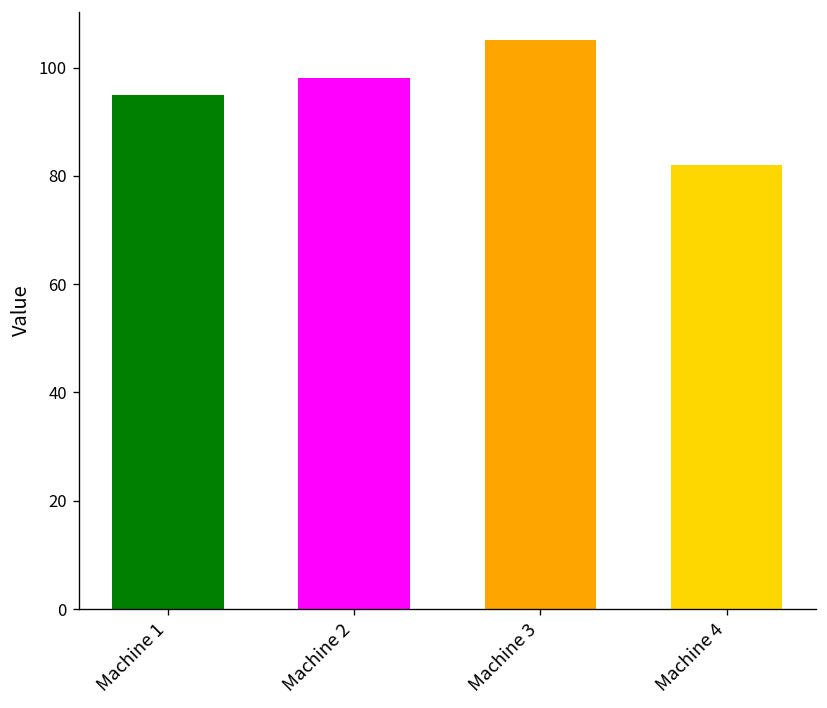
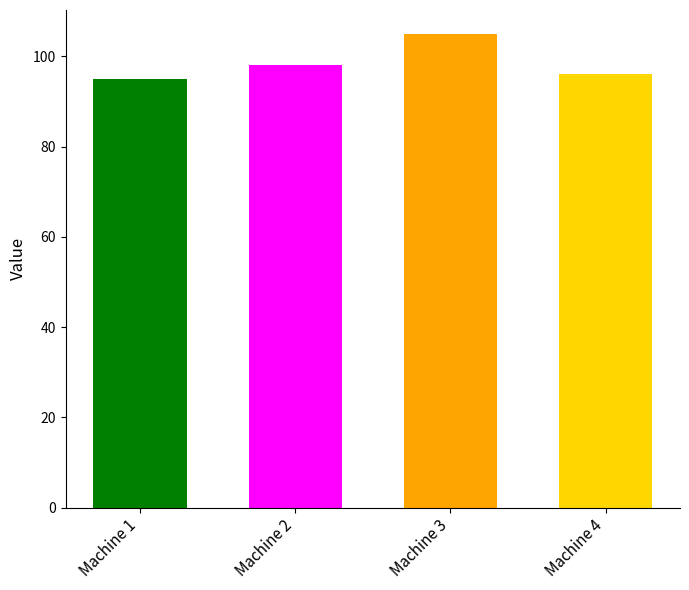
  {
    "Machine 1": 95,
    "Machine 2": 98,
    "Machine 3": 105,
-   "Machine 4": 82
+   "Machine 4": 96
  }
